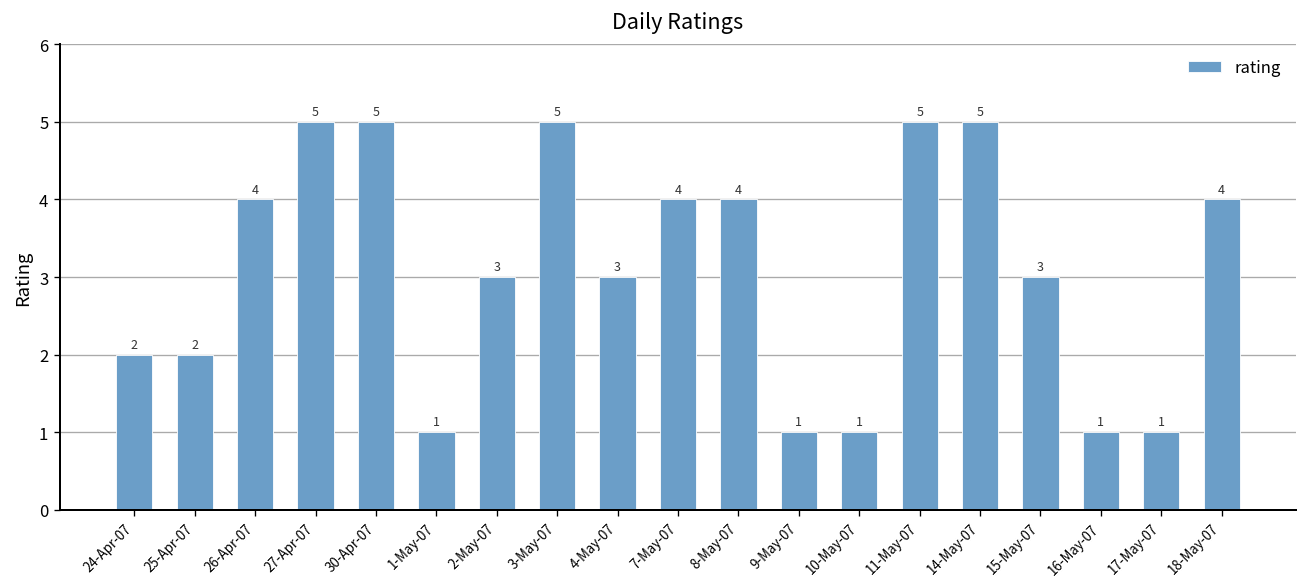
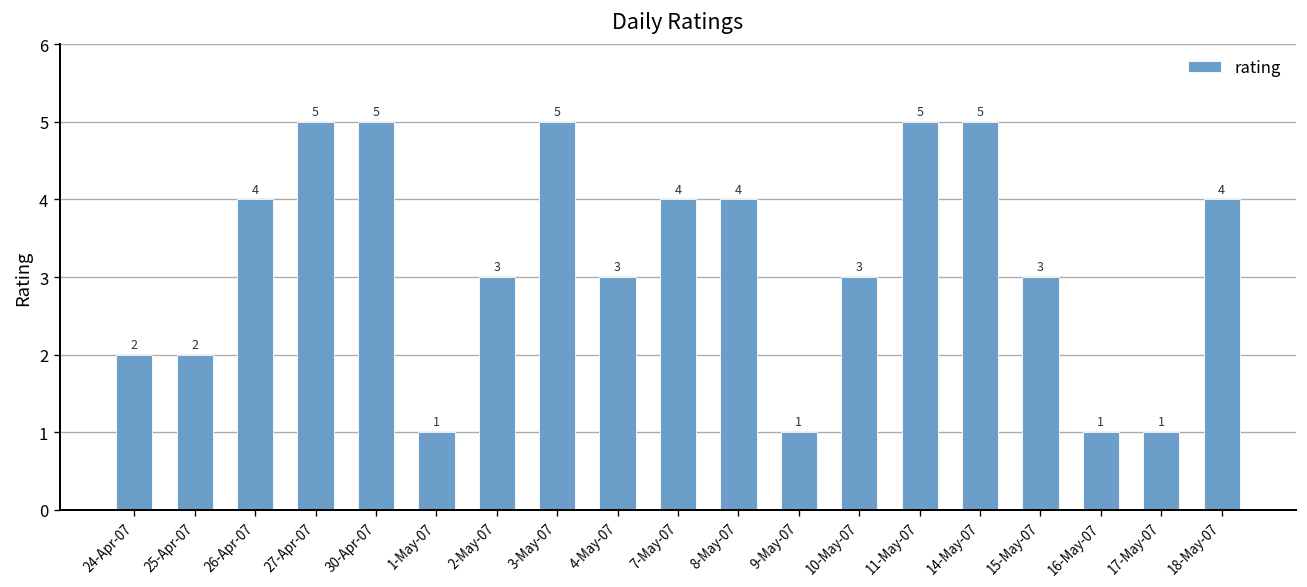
  {
    "24-Apr-07": 2,
    "25-Apr-07": 2,
    "26-Apr-07": 4,
    "27-Apr-07": 5,
    "30-Apr-07": 5,
    "1-May-07": 1,
    "2-May-07": 3,
    "3-May-07": 5,
    "4-May-07": 3,
    "7-May-07": 4,
    "8-May-07": 4,
    "9-May-07": 1,
-   "10-May-07": 1,
+   "10-May-07": 3,
    "11-May-07": 5,
    "14-May-07": 5,
    "15-May-07": 3,
    "16-May-07": 1,
    "17-May-07": 1,
    "18-May-07": 4
  }
